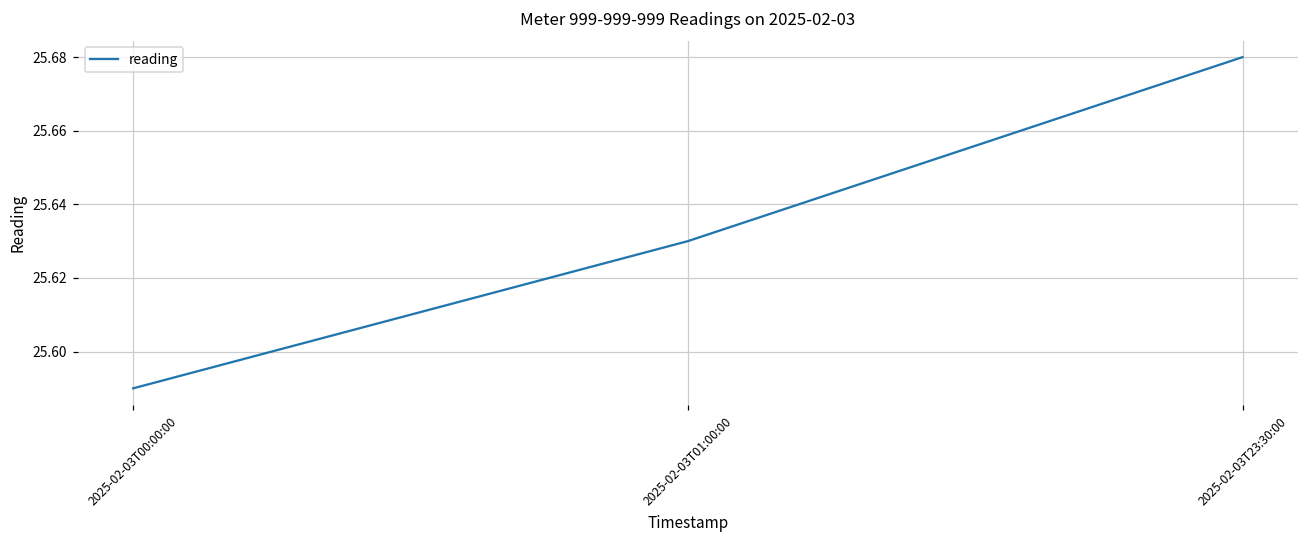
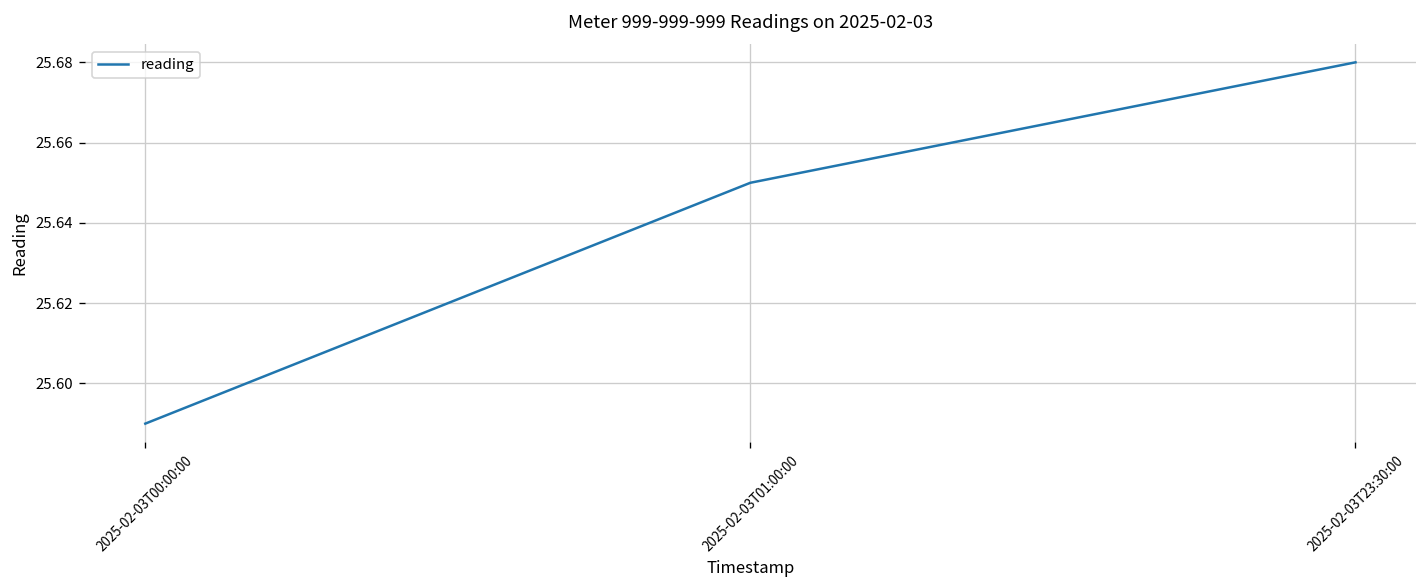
  {
    "2025-02-03T00:00:00": 25.59,
-   "2025-02-03T01:00:00": 25.63,
+   "2025-02-03T01:00:00": 25.65,
    "2025-02-03T23:30:00": 25.68
  }
